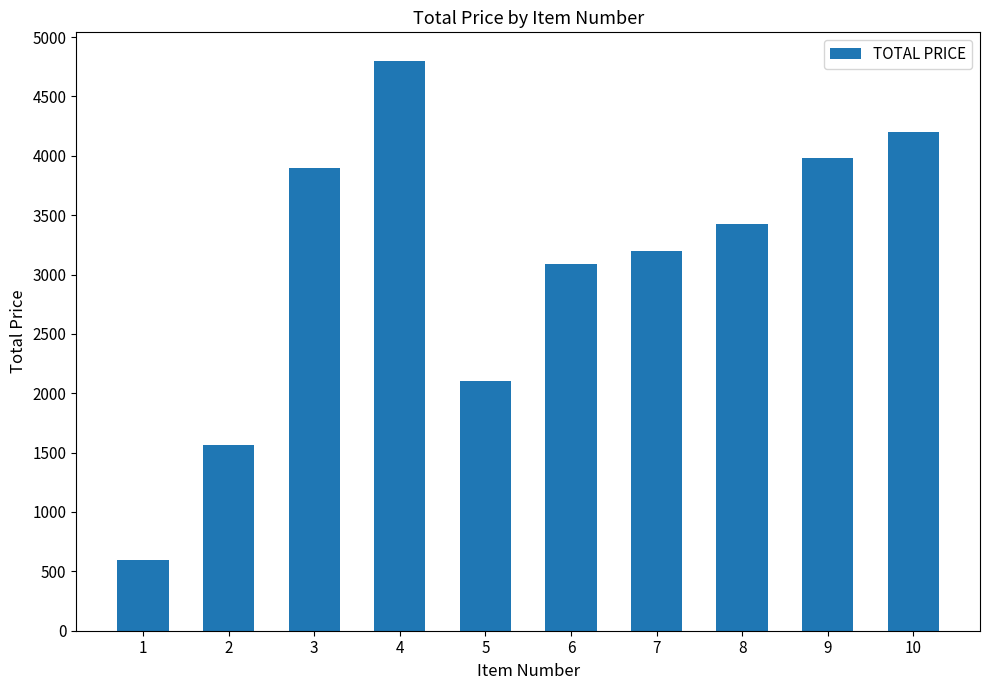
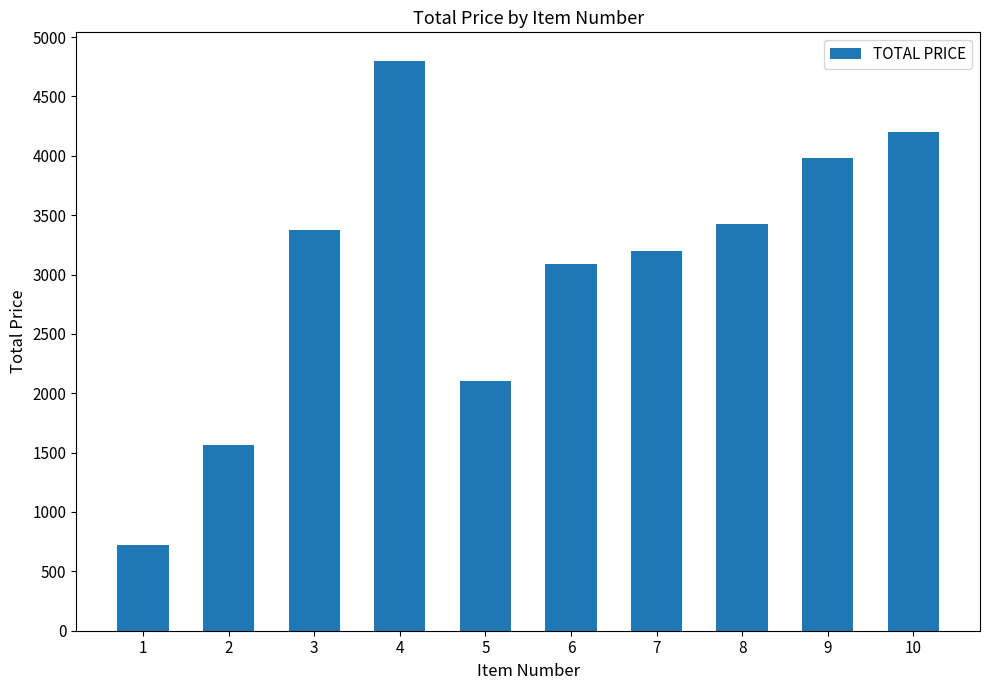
  {
-   "1": 590,
+   "1": 720,
    "2": 1560,
-   "3": 3900,
+   "3": 3370,
    "4": 4800,
    "5": 2100,
    "6": 3090,
    "7": 3200,
    "8": 3420,
    "9": 3980,
    "10": 4200
  }
